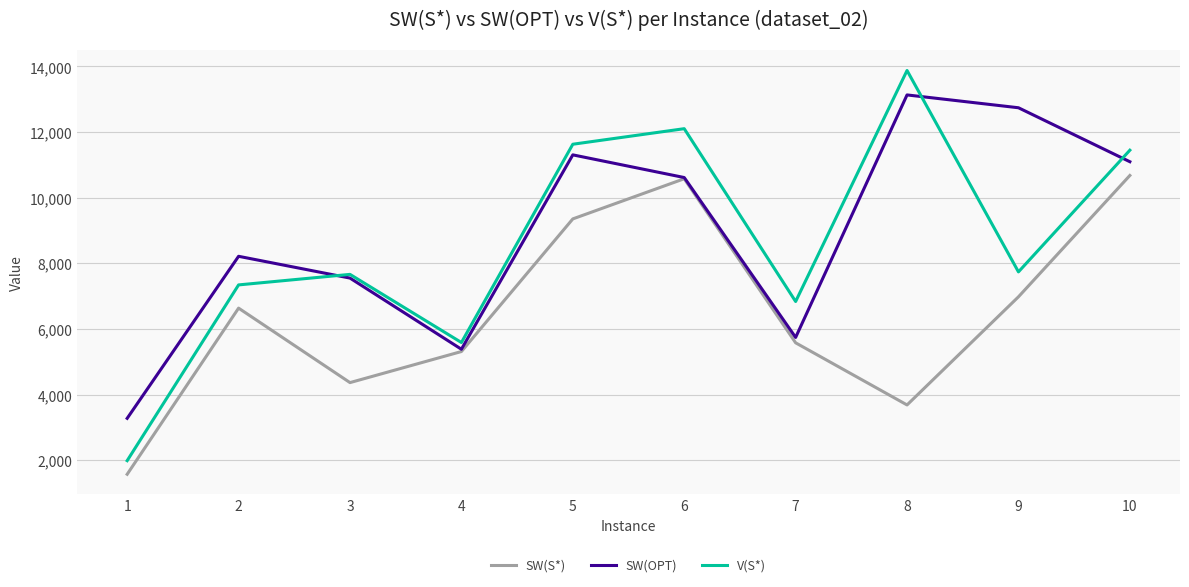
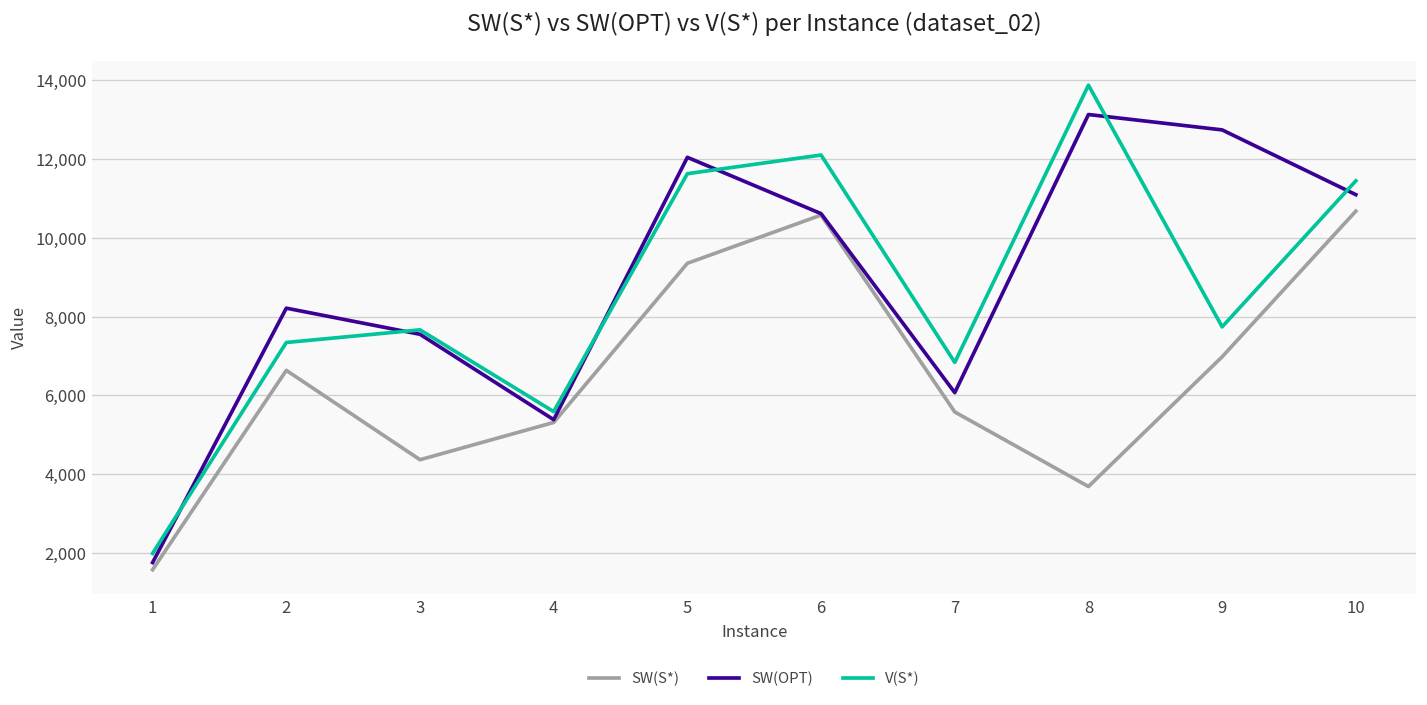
  {
    "SW(S*)": {
      "1": "1,600",
      "2": "6,600",
      "3": "4,400",
      "5": "9,400",
      "7": "5,600",
      "8": "3,700",
      "9": "7,000",
      "10": "10,700"
    },
    "SW(OPT)": {
-     "1": "3,300",
+     "1": "1,800",
      "2": "8,200",
      "3": "7,500",
-     "5": "11,300",
-     "7": "5,700",
+     "5": "12,000",
+     "7": "6,100",
      "8": "13,100",
      "9": "12,700",
      "10": "11,100"
    },
    "V(S*)": {
      "1": "2,000",
      "2": "7,300",
      "3": "7,700",
      "4": "5,600",
      "5": "11,600",
      "6": "12,100",
      "7": "6,800",
      "8": "13,900",
      "9": "7,700",
      "10": "11,400"
    }
  }
